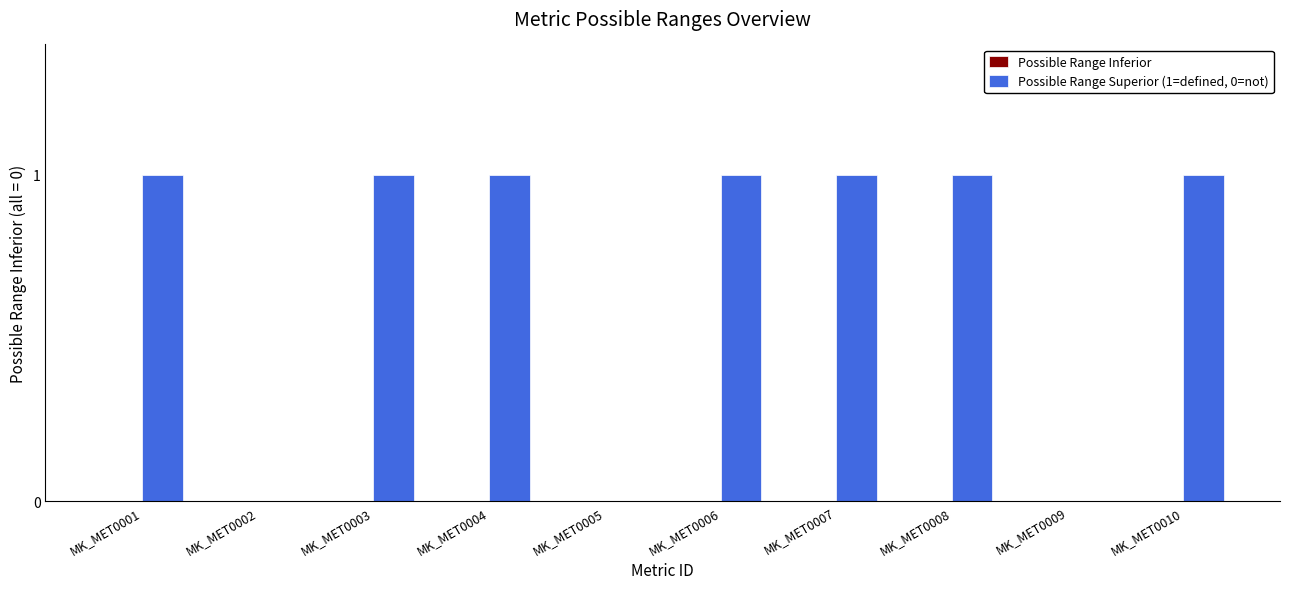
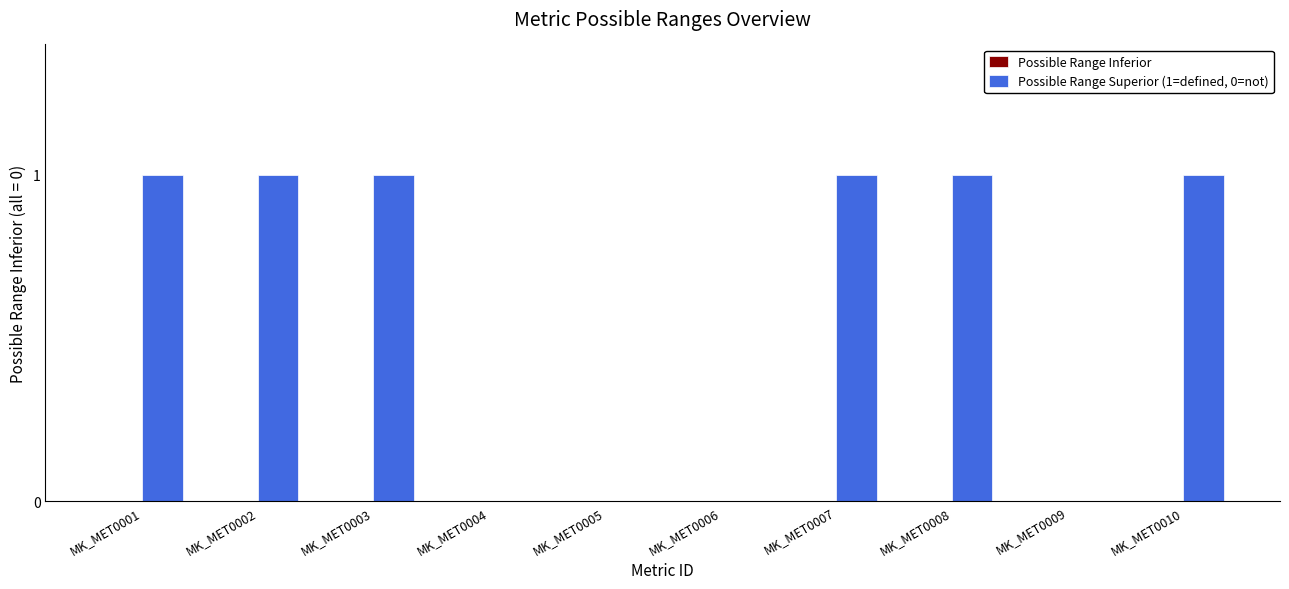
  {
    "Possible Range Inferior": {
      "MK_MET0001": 0,
      "MK_MET0002": 0,
      "MK_MET0003": 0,
      "MK_MET0004": 0,
      "MK_MET0005": 0,
      "MK_MET0006": 0,
      "MK_MET0007": 0,
      "MK_MET0008": 0,
      "MK_MET0009": 0,
      "MK_MET0010": 0
    },
    "Possible Range Superior (1=defined, 0=not)": {
      "MK_MET0001": 1,
-     "MK_MET0002": 0,
+     "MK_MET0002": 1,
      "MK_MET0003": 1,
-     "MK_MET0004": 1,
+     "MK_MET0004": 0,
      "MK_MET0005": 0,
-     "MK_MET0006": 1,
+     "MK_MET0006": 0,
      "MK_MET0007": 1,
      "MK_MET0008": 1,
      "MK_MET0009": 0,
      "MK_MET0010": 1
    }
  }
